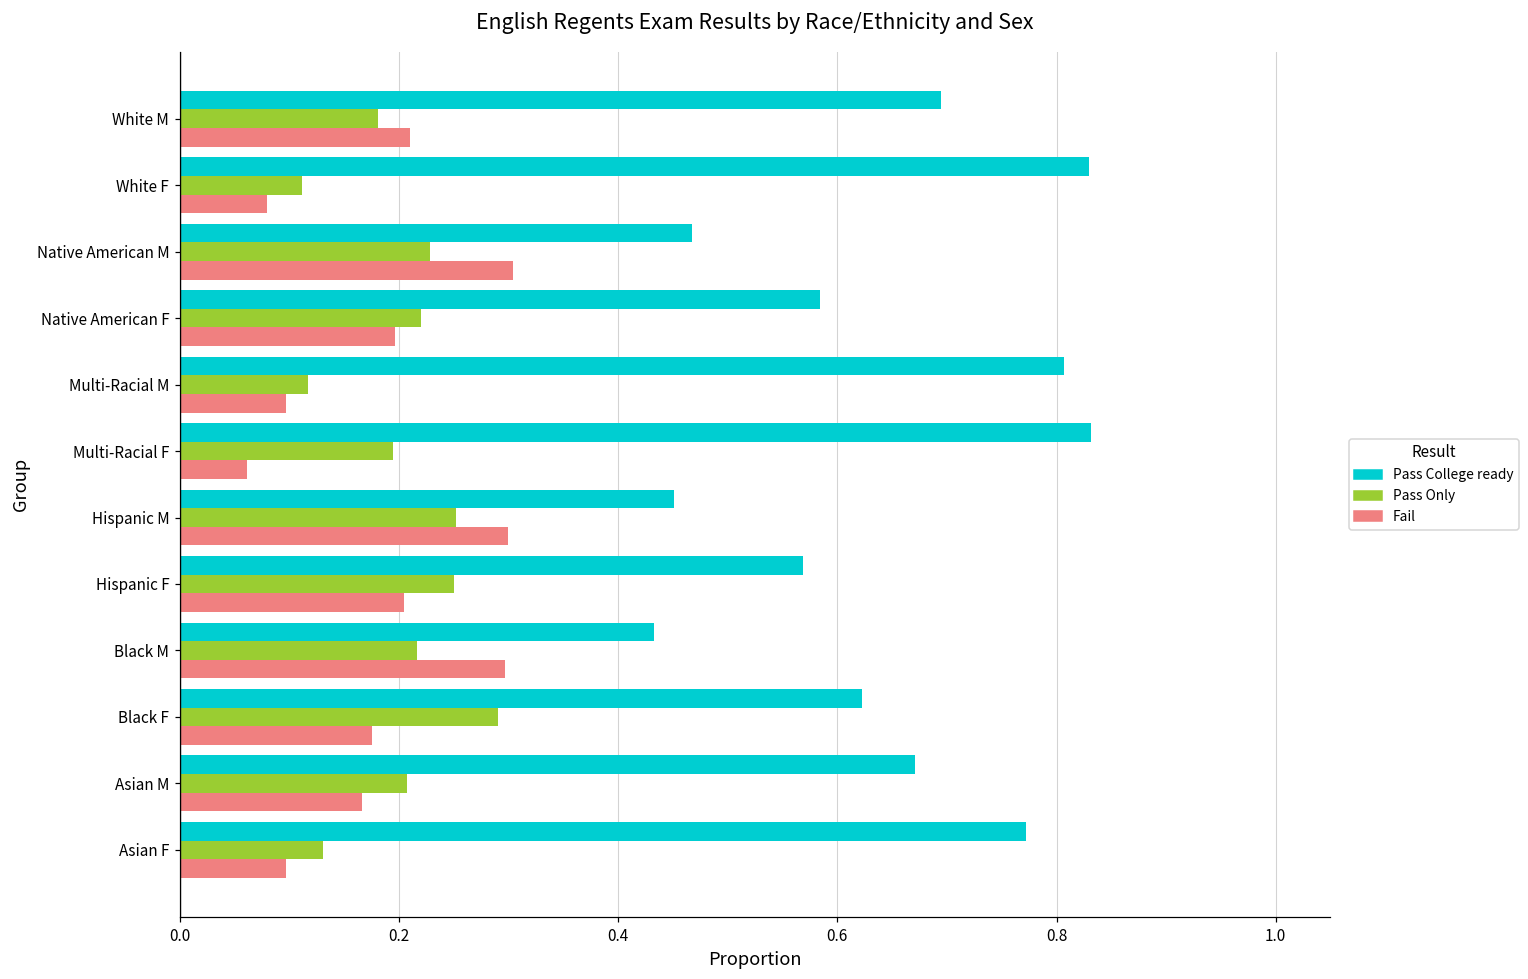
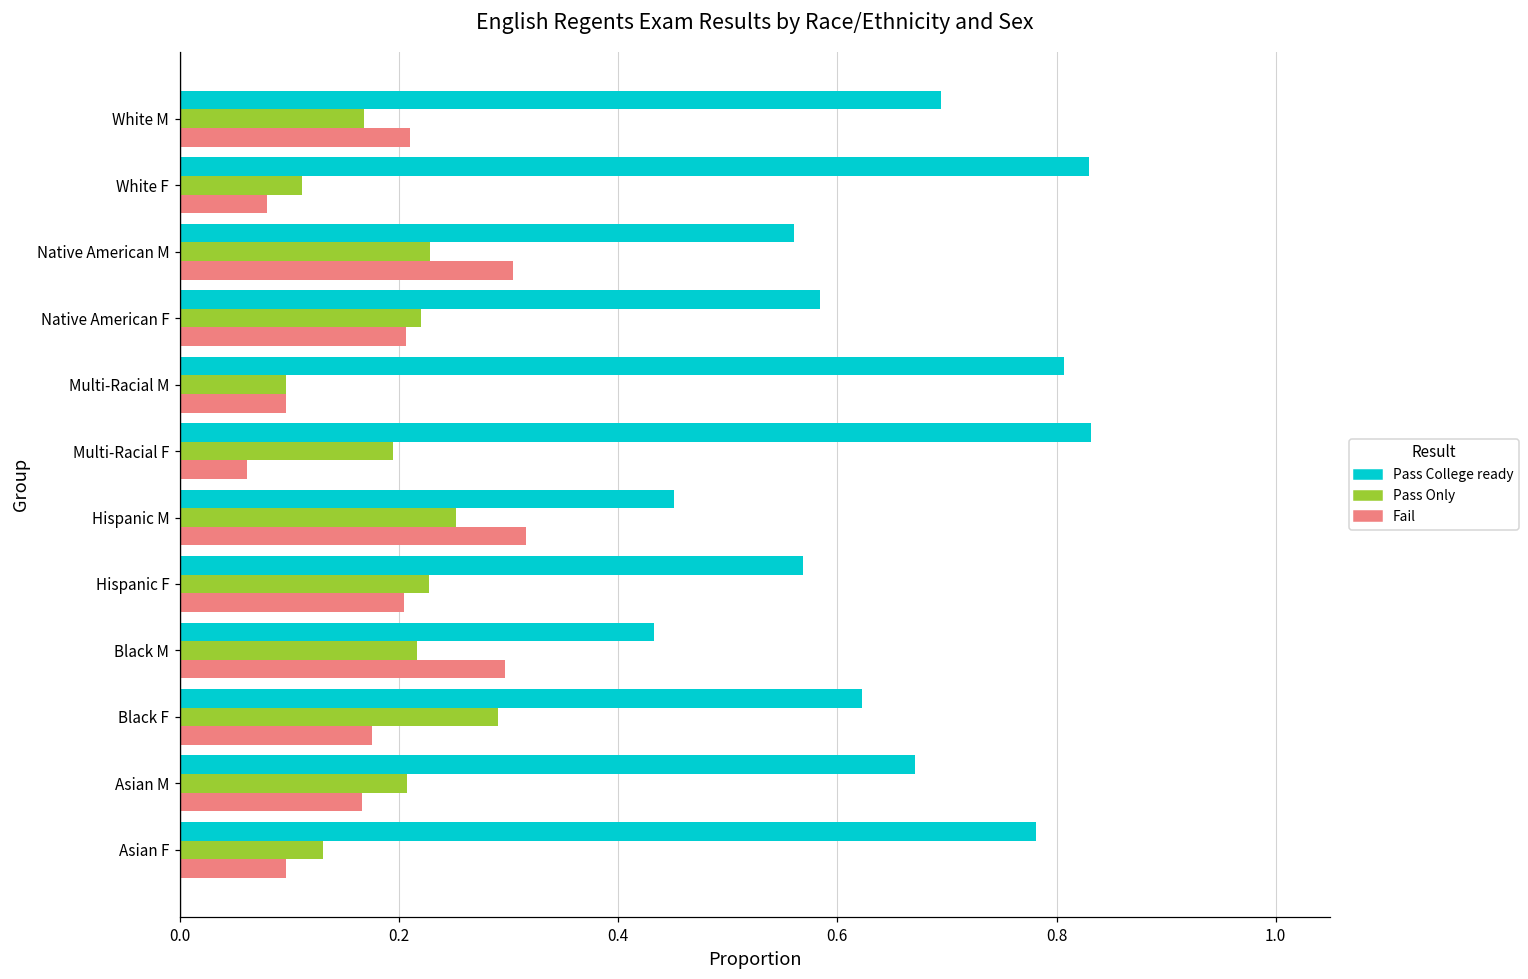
  {
    "Pass College ready": {
      "White M": 0.69,
      "White F": 0.83,
-     "Native American M": 0.47,
+     "Native American M": 0.56,
      "Native American F": 0.58,
      "Multi-Racial M": 0.81,
      "Multi-Racial F": 0.83,
      "Hispanic M": 0.45,
      "Hispanic F": 0.57,
      "Black M": 0.43,
      "Black F": 0.62,
      "Asian M": 0.67,
-     "Asian F": 0.77
+     "Asian F": 0.78
    },
    "Pass Only": {
-     "White M": 0.18,
+     "White M": 0.17,
      "White F": 0.11,
      "Native American M": 0.23,
      "Native American F": 0.22,
-     "Multi-Racial M": 0.12,
+     "Multi-Racial M": 0.10,
      "Multi-Racial F": 0.19,
      "Hispanic M": 0.25,
-     "Hispanic F": 0.25,
+     "Hispanic F": 0.23,
      "Black M": 0.22,
      "Black F": 0.29,
      "Asian M": 0.21,
      "Asian F": 0.13
    },
    "Fail": {
      "White M": 0.21,
      "White F": 0.08,
      "Native American M": 0.30,
-     "Native American F": 0.20,
+     "Native American F": 0.21,
      "Multi-Racial M": 0.10,
      "Multi-Racial F": 0.06,
-     "Hispanic M": 0.30,
+     "Hispanic M": 0.32,
      "Hispanic F": 0.20,
      "Black M": 0.30,
      "Black F": 0.18,
      "Asian M": 0.17,
      "Asian F": 0.10
    }
  }
